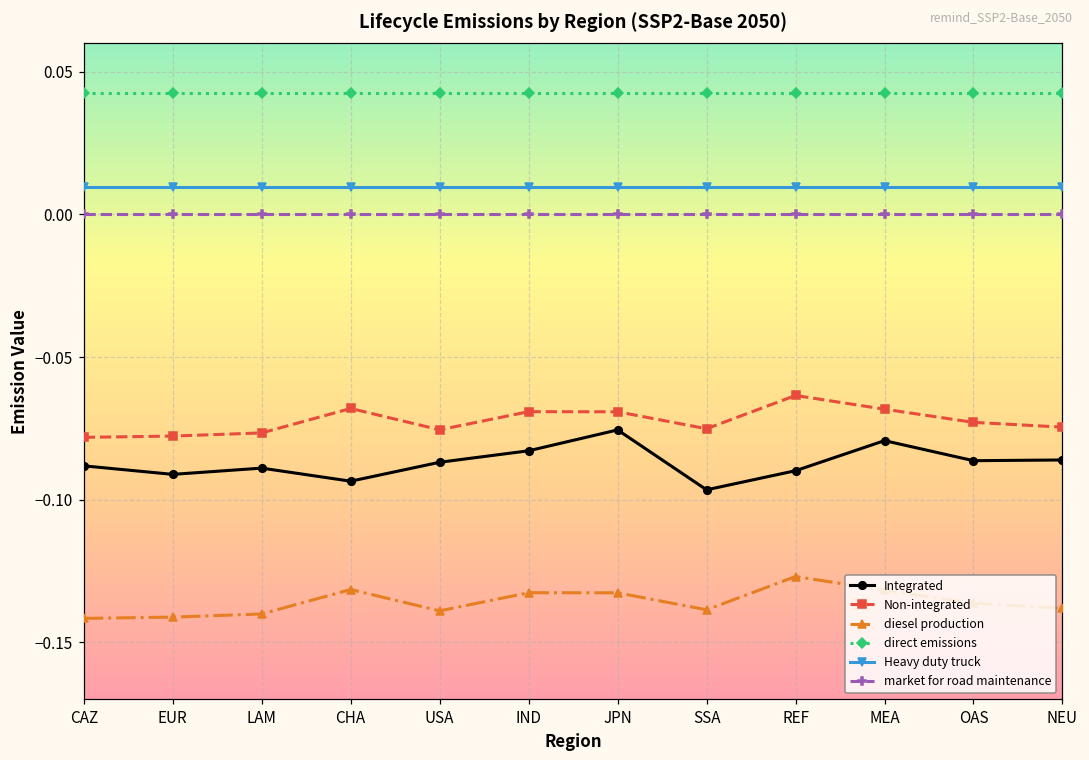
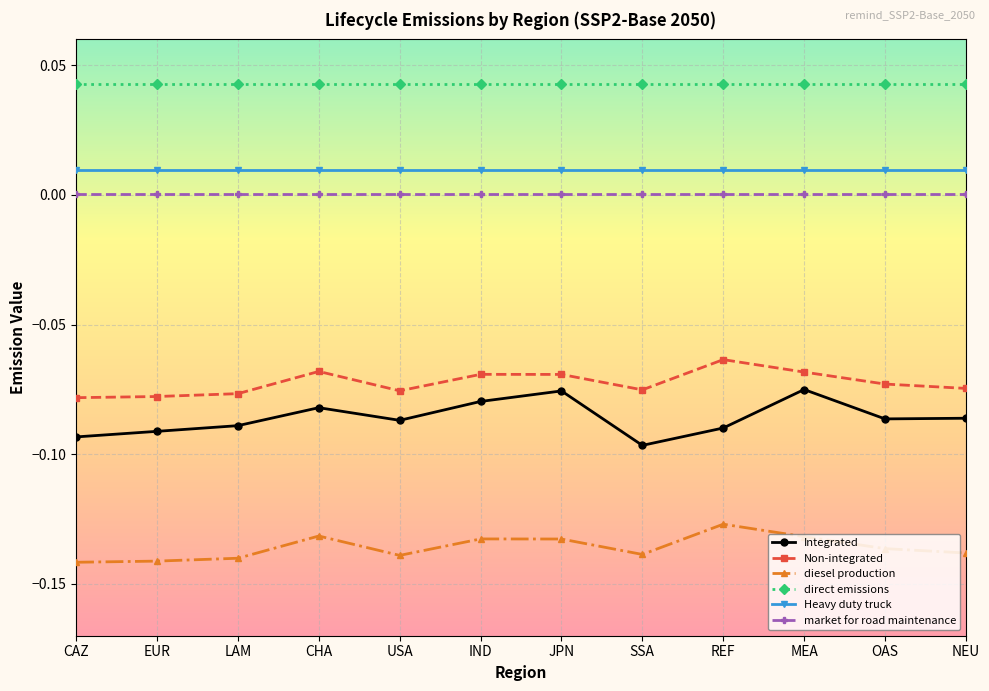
  {
    "Integrated": {
-     "CAZ": -0.088,
+     "CAZ": -0.093,
      "EUR": -0.091,
      "LAM": -0.089,
-     "CHA": -0.094,
+     "CHA": -0.082,
      "USA": -0.087,
-     "IND": -0.083,
+     "IND": -0.080,
      "JPN": -0.076,
      "SSA": -0.097,
      "REF": -0.090,
-     "MEA": -0.079,
+     "MEA": -0.075,
      "OAS": -0.086,
      "NEU": -0.086
    },
    "direct emissions": {
      "CAZ": 0.043,
      "EUR": 0.043,
      "LAM": 0.043,
      "CHA": 0.043,
      "USA": 0.043,
      "IND": 0.043,
      "JPN": 0.043,
      "SSA": 0.043,
      "REF": 0.043,
      "MEA": 0.043,
      "OAS": 0.043,
      "NEU": 0.043
    },
    "Heavy duty truck": {
      "CAZ": 0.010,
      "EUR": 0.010,
      "LAM": 0.010,
      "CHA": 0.010,
      "USA": 0.010,
      "IND": 0.010,
      "JPN": 0.010,
      "SSA": 0.010,
      "REF": 0.010,
      "MEA": 0.010,
      "OAS": 0.010,
      "NEU": 0.010
    },
    "market for road maintenance": {
      "CAZ": 0.000,
      "EUR": 0.000,
      "LAM": 0.000,
      "CHA": 0.000,
      "USA": 0.000,
      "IND": 0.000,
      "JPN": 0.000,
      "SSA": 0.000,
      "REF": 0.000,
      "MEA": 0.000,
      "OAS": 0.000,
      "NEU": 0.000
    }
  }
